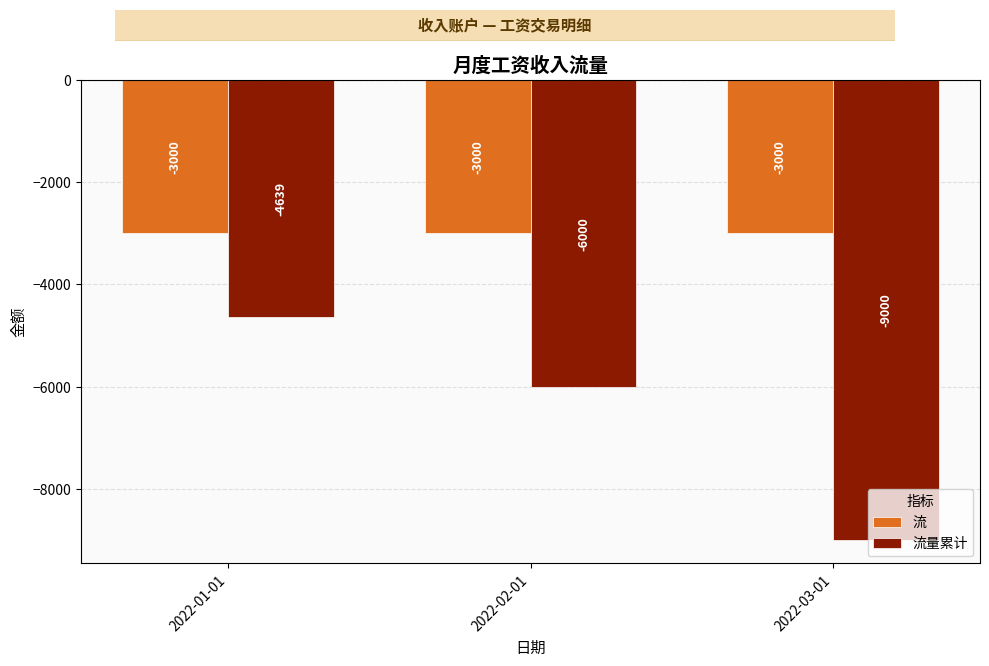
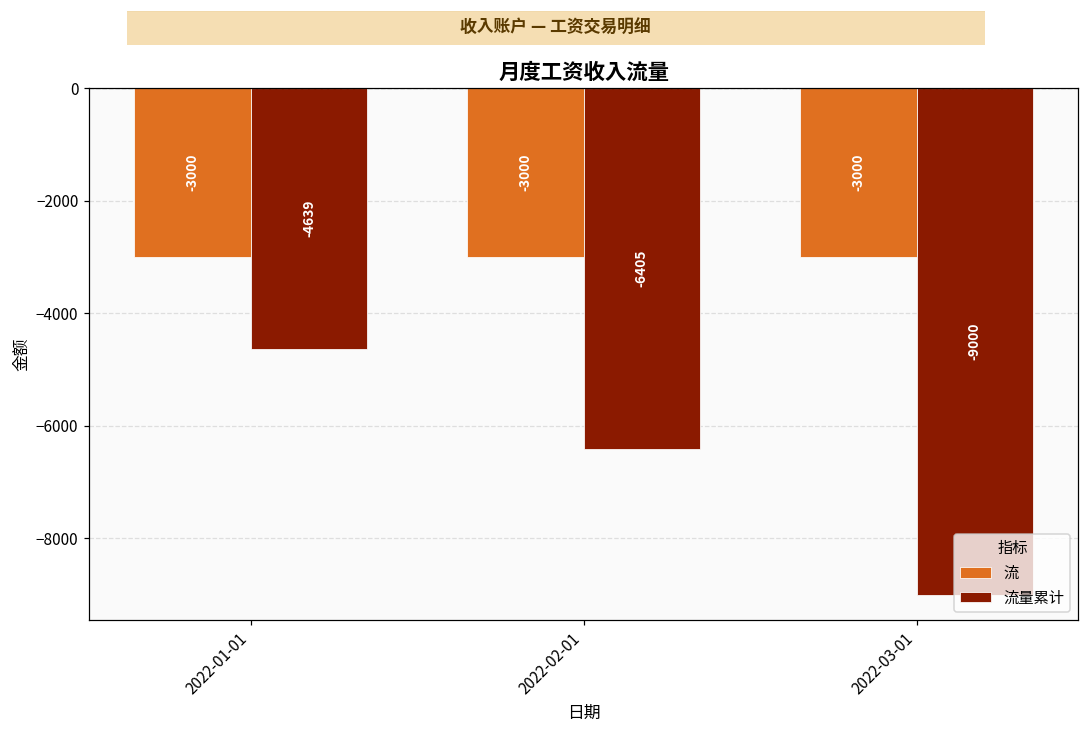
  {
    "流": {
      "2022-01-01": -3000,
      "2022-02-01": -3000,
      "2022-03-01": -3000
    },
    "流量累计": {
      "2022-01-01": -4639,
-     "2022-02-01": -6000
+     "2022-02-01": -6405
    }
  }
